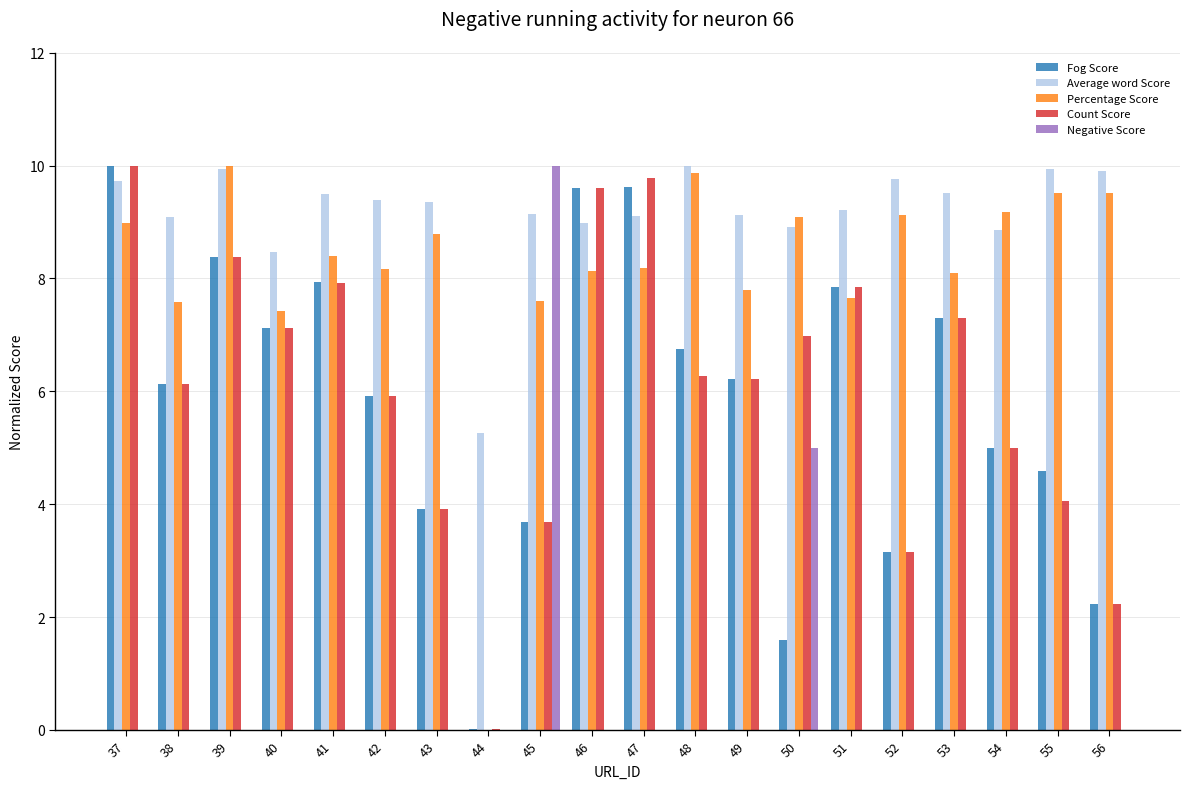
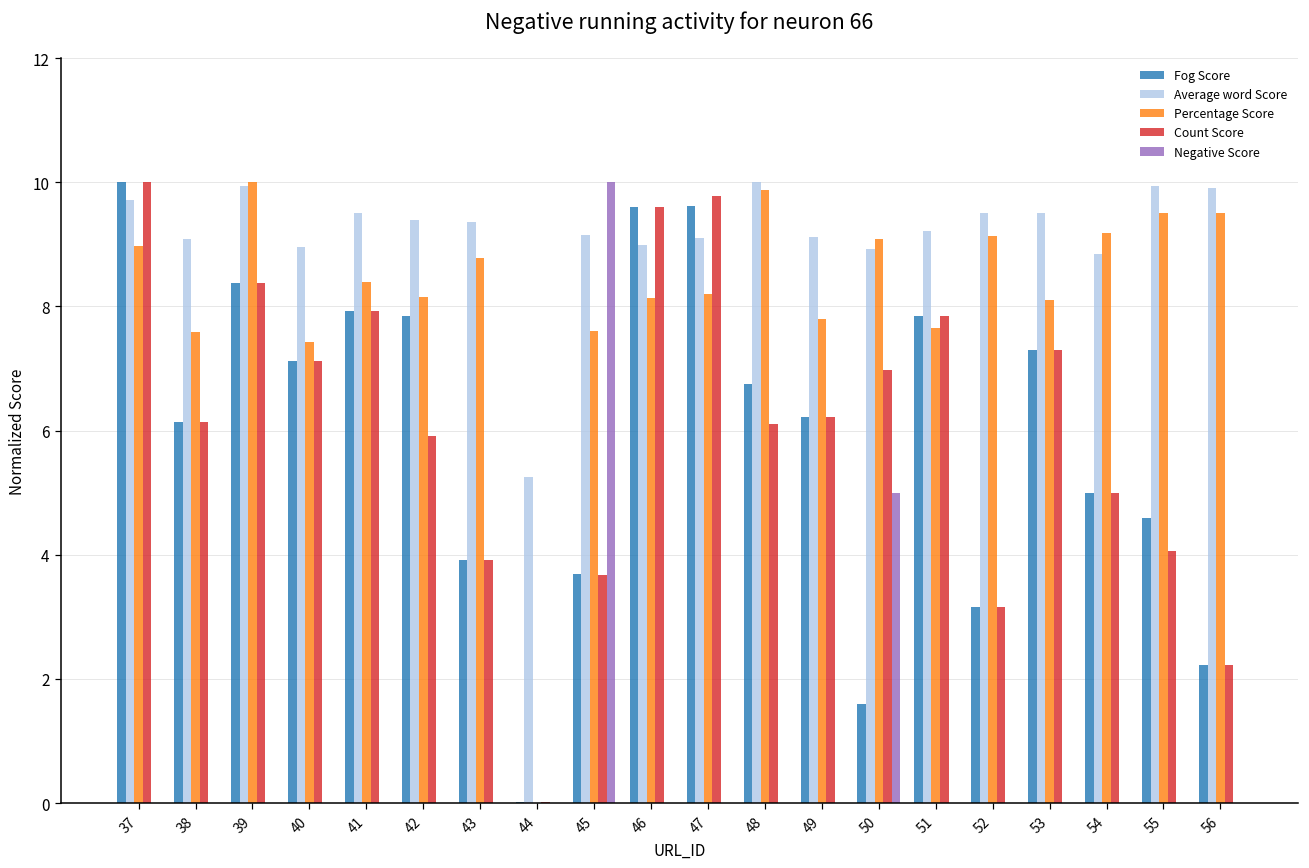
  {
    "Fog Score": {
      "37": 10.0,
      "38": 6.1,
      "39": 8.4,
      "40": 7.1,
      "41": 7.9,
-     "42": 5.9,
+     "42": 7.8,
      "43": 3.9,
      "45": 3.7,
      "46": 9.6,
      "47": 9.6,
      "48": 6.7,
      "49": 6.2,
      "50": 1.6,
      "51": 7.8,
      "52": 3.2,
      "53": 7.3,
      "54": 5.0,
      "55": 4.6,
      "56": 2.2
    },
    "Average word Score": {
      "37": 9.7,
      "38": 9.1,
      "39": 9.9,
-     "40": 8.5,
+     "40": 9.0,
      "41": 9.5,
      "42": 9.4,
      "43": 9.4,
      "44": 5.3,
      "45": 9.2,
      "46": 9.0,
      "47": 9.1,
      "48": 10.0,
      "49": 9.1,
      "50": 8.9,
      "51": 9.2,
-     "52": 9.8,
+     "52": 9.5,
      "53": 9.5,
      "54": 8.9,
      "55": 9.9,
      "56": 9.9
    },
    "Percentage Score": {
      "37": 9.0,
      "38": 7.6,
      "39": 10.0,
      "40": 7.4,
      "41": 8.4,
      "42": 8.2,
      "43": 8.8,
      "44": 0.0,
      "45": 7.6,
      "46": 8.1,
      "47": 8.2,
      "48": 9.9,
      "49": 7.8,
      "50": 9.1,
      "51": 7.7,
      "52": 9.1,
      "53": 8.1,
      "54": 9.2,
      "55": 9.5,
      "56": 9.5
    },
    "Count Score": {
      "37": 10.0,
      "38": 6.1,
      "39": 8.4,
      "40": 7.1,
      "41": 7.9,
      "42": 5.9,
      "43": 3.9,
      "45": 3.7,
      "46": 9.6,
      "47": 9.8,
-     "48": 6.3,
+     "48": 6.1,
      "49": 6.2,
      "50": 7.0,
      "51": 7.8,
      "52": 3.2,
      "53": 7.3,
      "54": 5.0,
      "55": 4.1,
      "56": 2.2
    },
    "Negative Score": {
      "37": 0.0,
      "38": 0.0,
      "39": 0.0,
      "40": 0.0,
      "41": 0.0,
      "42": 0.0,
      "43": 0.0,
      "44": 0.0,
      "45": 10.0,
      "46": 0.0,
      "47": 0.0,
      "48": 0.0,
      "49": 0.0,
      "50": 5.0,
      "51": 0.0,
      "52": 0.0,
      "53": 0.0,
      "54": 0.0,
      "55": 0.0,
      "56": 0.0
    }
  }
